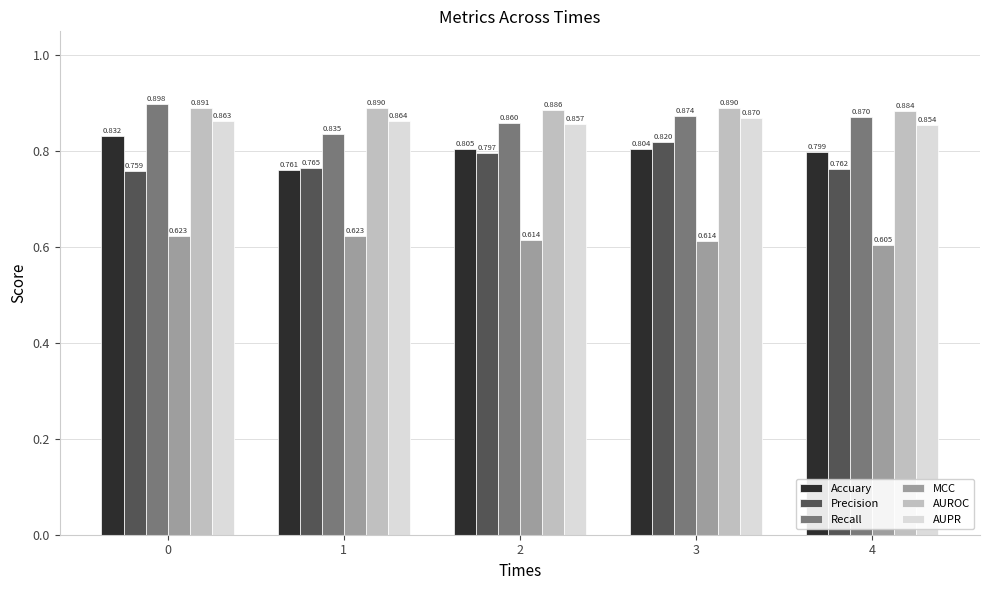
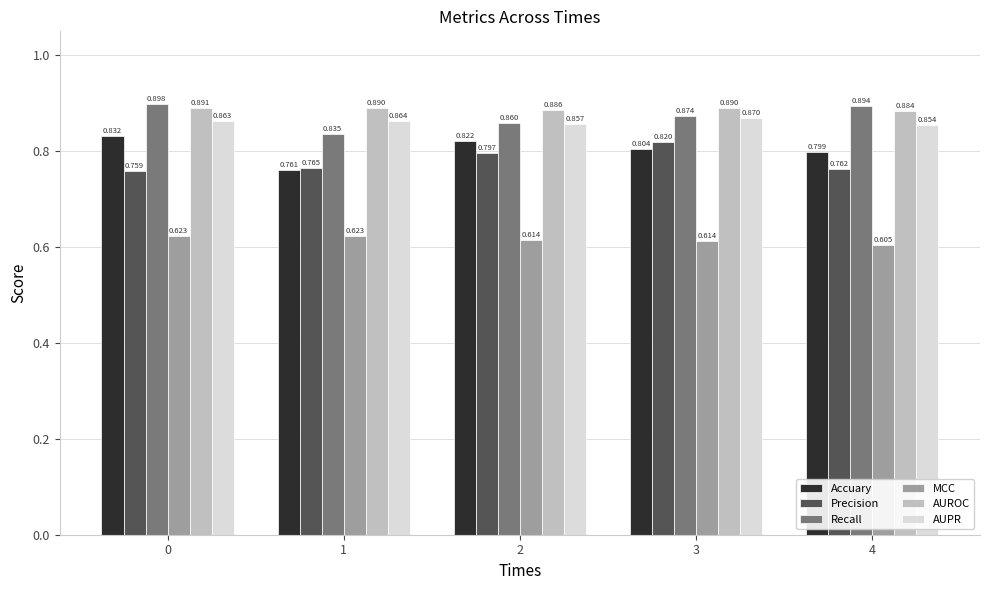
  {
    "Accuary": {
      "0": 0.832,
      "1": 0.761,
-     "2": 0.805,
+     "2": 0.822,
      "3": 0.804,
      "4": 0.799
    },
    "Precision": {
      "0": 0.759,
      "1": 0.765,
      "2": 0.797,
      "3": 0.820,
      "4": 0.762
    },
    "Recall": {
      "0": 0.898,
      "1": 0.835,
      "2": 0.860,
      "3": 0.874,
-     "4": 0.870
+     "4": 0.894
    }
  }
